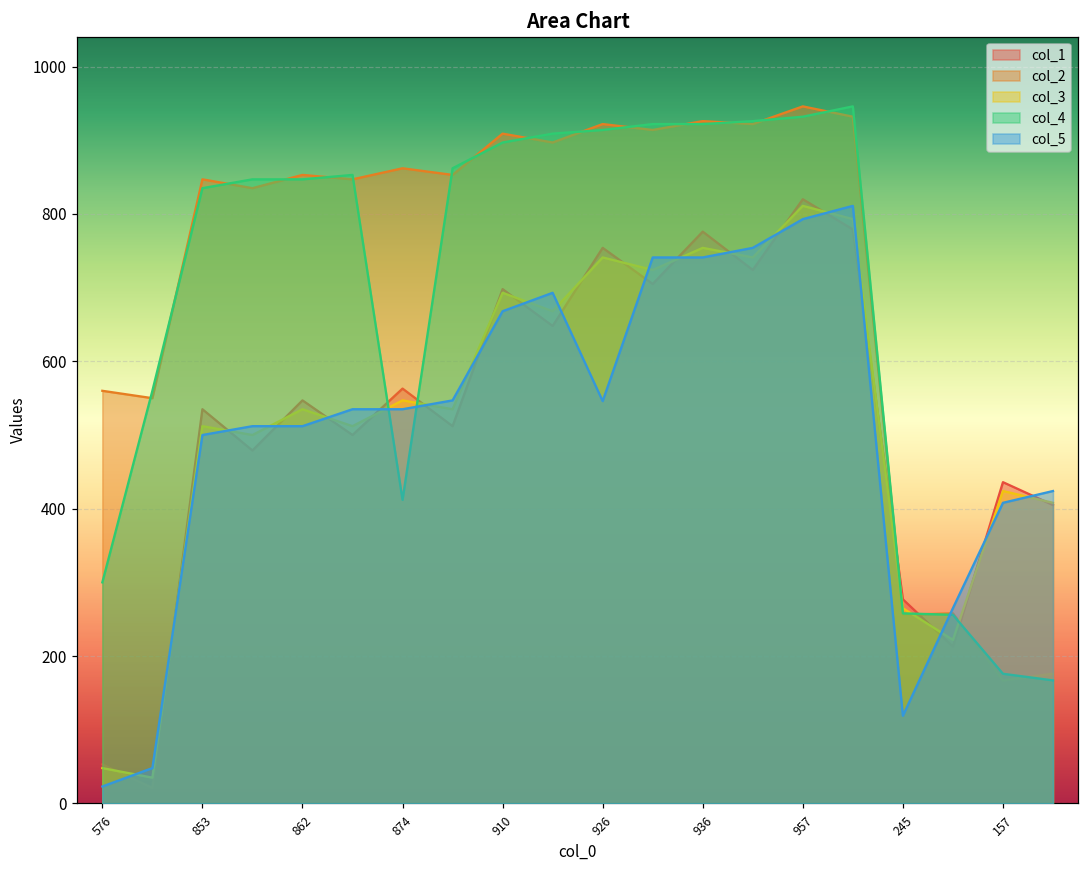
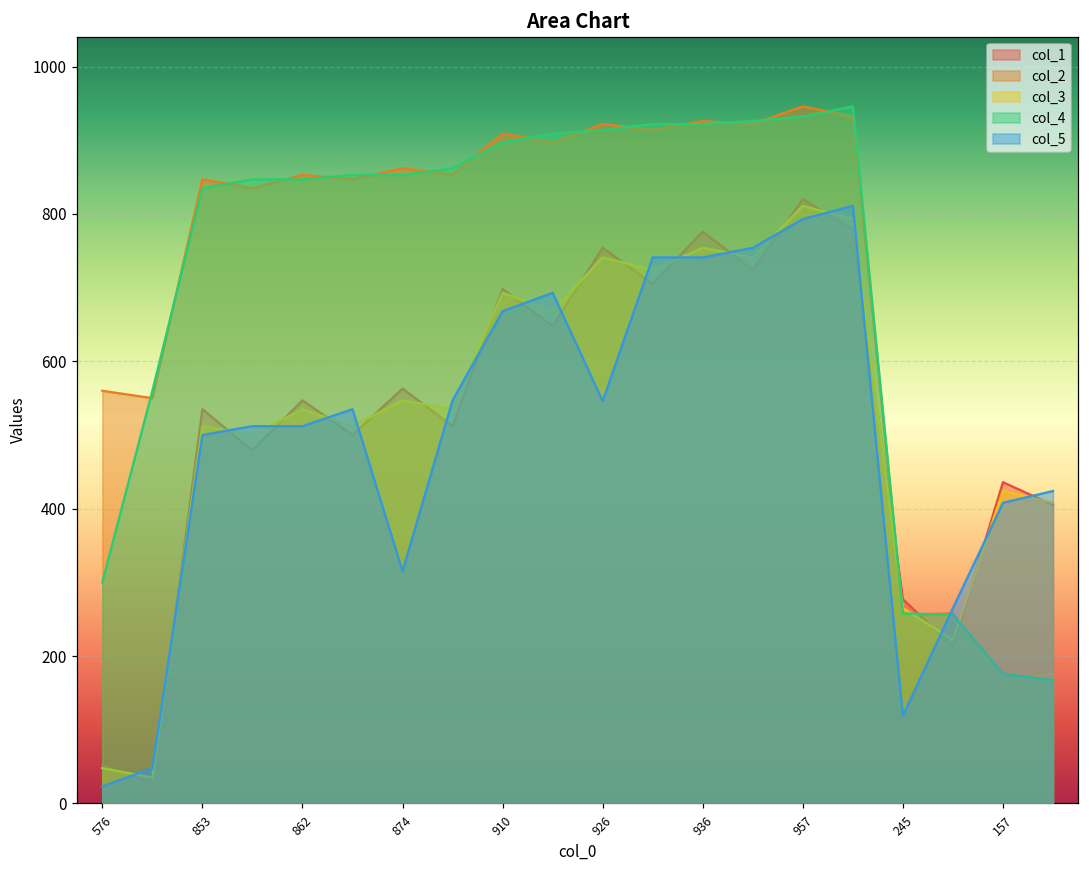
  {
    "col_4": {
      "576": 300,
      "853": 840,
      "862": 850,
-     "874": 410,
+     "874": 850,
      "910": 900,
      "926": 910,
      "936": 920,
      "957": 930,
      "157": 180
    },
    "col_5": {
      "576": 20,
      "853": 500,
      "862": 510,
-     "874": 540,
+     "874": 320,
      "910": 670,
      "926": 550,
      "936": 740,
      "957": 790,
      "245": 120,
      "157": 410
    }
  }
